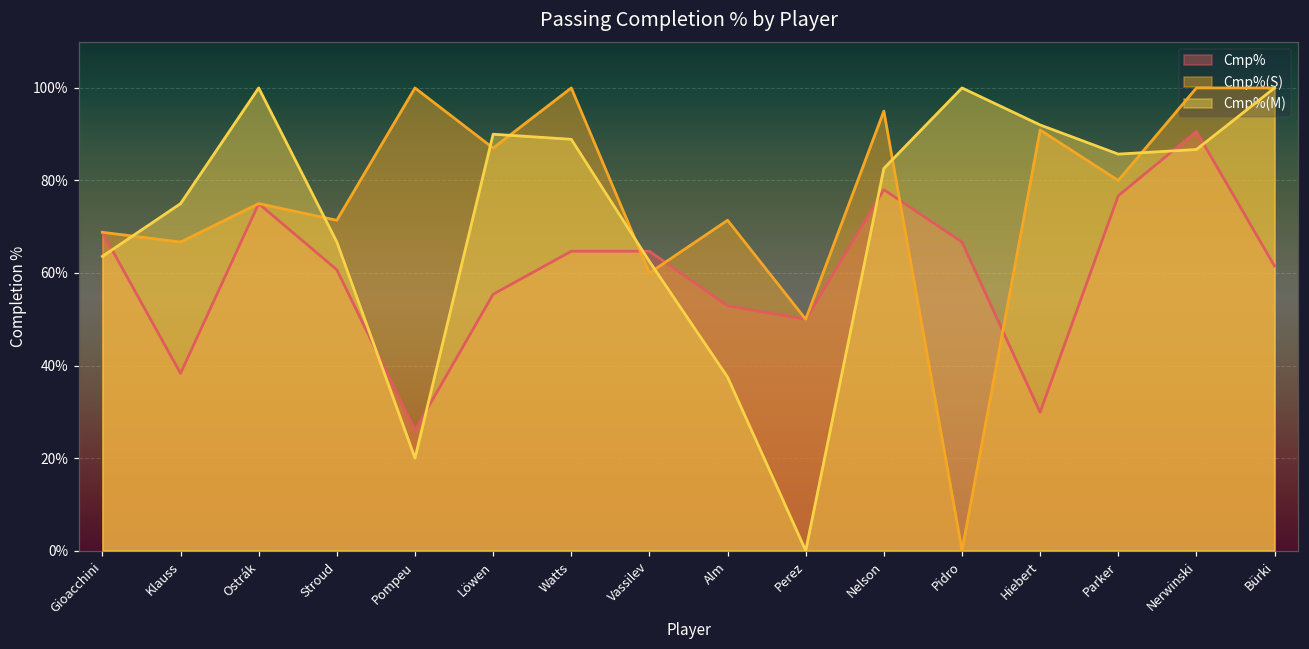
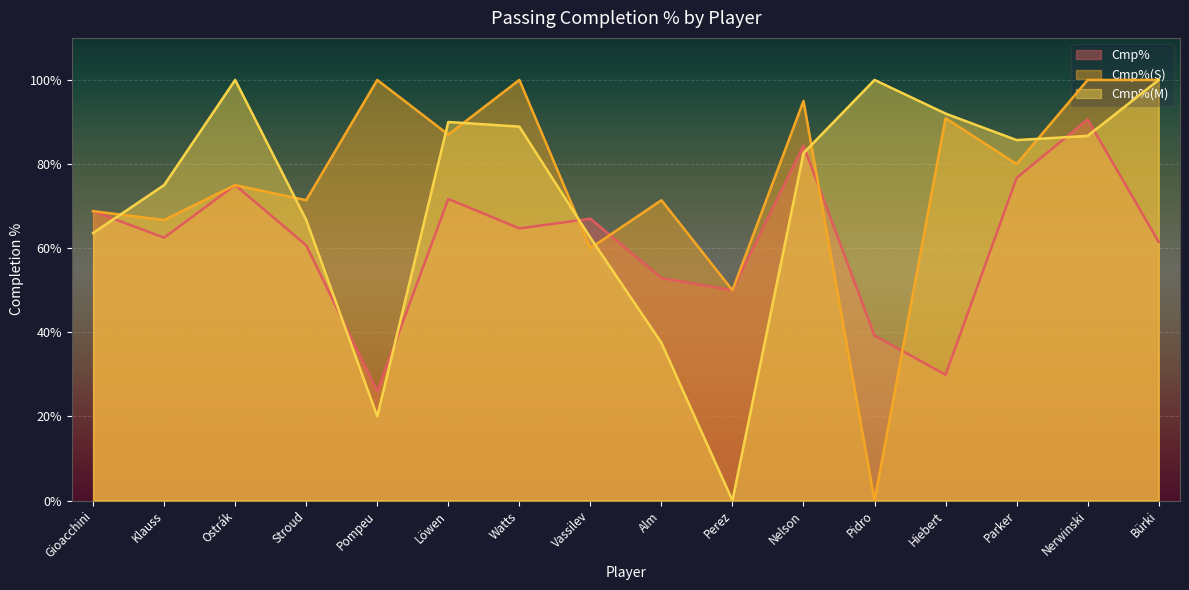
  {
    "Cmp%": {
-     "Klauss": "38%",
+     "Klauss": "63%",
      "Stroud": "61%",
      "Pompeu": "26%",
-     "Löwen": "55%",
+     "Löwen": "72%",
      "Watts": "65%",
-     "Vassilev": "65%",
+     "Vassilev": "67%",
      "Alm": "53%",
-     "Nelson": "78%",
-     "Pidro": "67%",
+     "Nelson": "84%",
+     "Pidro": "39%",
      "Hiebert": "30%",
      "Parker": "77%",
      "Nerwinski": "91%",
      "Bürki": "62%"
    }
  }
